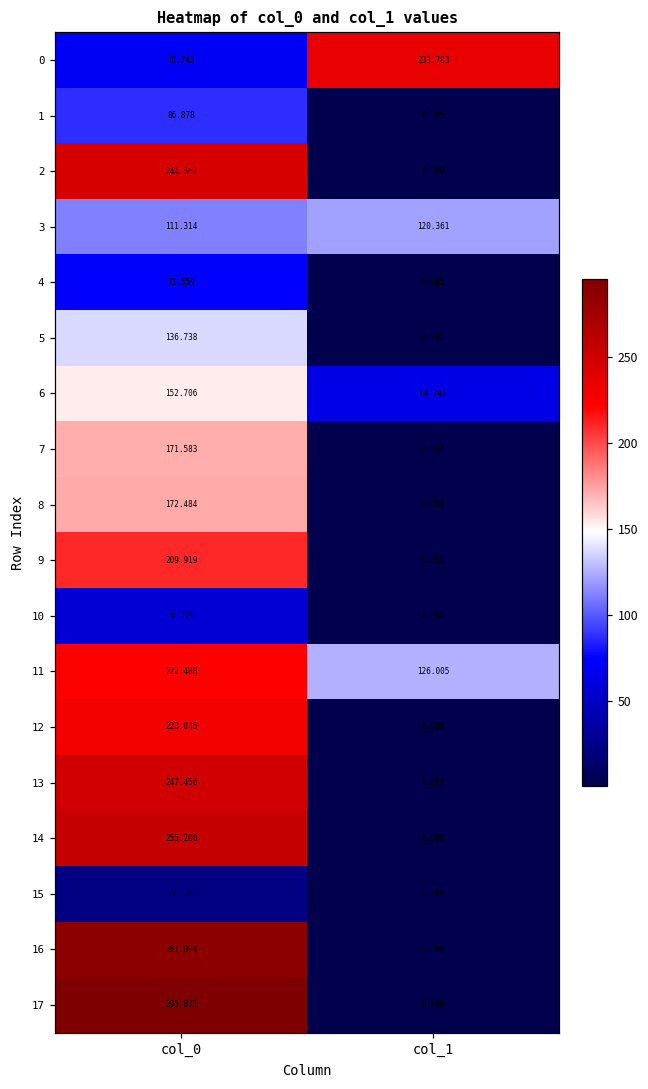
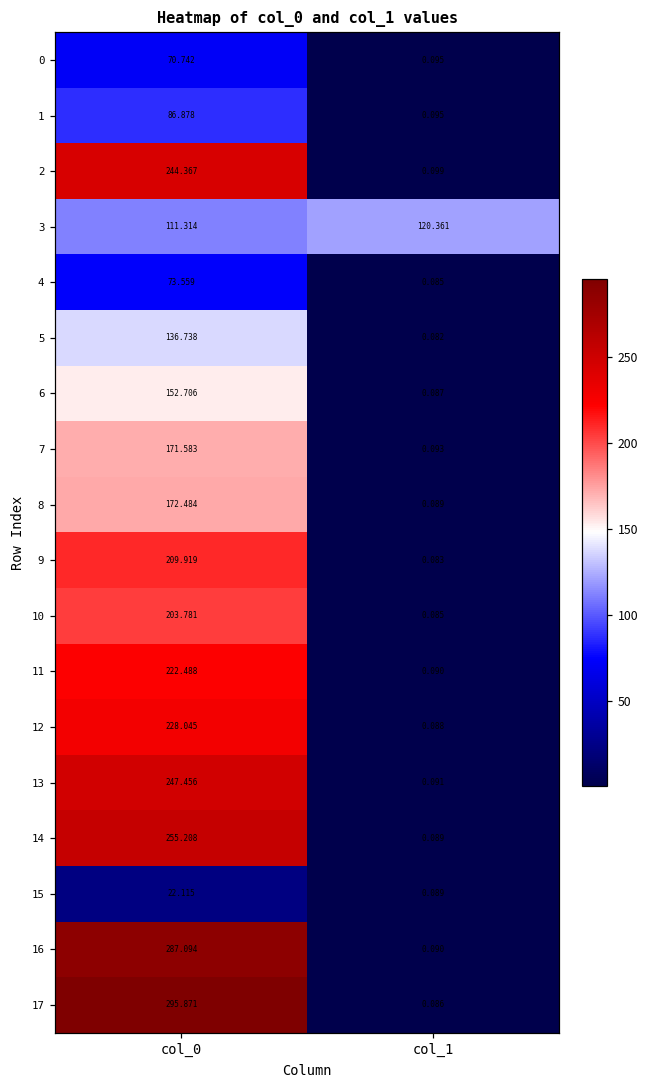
  {
    "0": {
      "col_0": 70.742,
-     "col_1": 233.783
+     "col_1": 0.095
    },
    "1": {
      "col_0": 86.878,
      "col_1": 0.095
    },
    "2": {
      "col_0": 244.367,
      "col_1": 0.099
    },
    "3": {
      "col_0": 111.314,
      "col_1": 120.361
    },
    "4": {
      "col_0": 73.559,
      "col_1": 0.085
    },
    "5": {
      "col_0": 136.738,
      "col_1": 0.082
    },
    "6": {
      "col_0": 152.706,
-     "col_1": 64.247
+     "col_1": 0.087
    },
    "7": {
      "col_0": 171.583,
      "col_1": 0.093
    },
    "8": {
      "col_0": 172.484,
      "col_1": 0.089
    },
    "9": {
      "col_0": 209.919,
      "col_1": 0.083
    },
    "10": {
-     "col_0": 56.726,
+     "col_0": 203.781,
      "col_1": 0.085
    },
    "11": {
      "col_0": 222.488,
-     "col_1": 126.005
+     "col_1": 0.090
    },
    "12": {
      "col_0": 228.045,
      "col_1": 0.088
    },
    "13": {
      "col_0": 247.456,
      "col_1": 0.091
    },
    "14": {
      "col_0": 255.208,
      "col_1": 0.089
    },
    "15": {
      "col_0": 22.115,
      "col_1": 0.089
    },
    "16": {
      "col_0": 287.094,
      "col_1": 0.090
    },
    "17": {
      "col_0": 295.871,
      "col_1": 0.086
    }
  }
